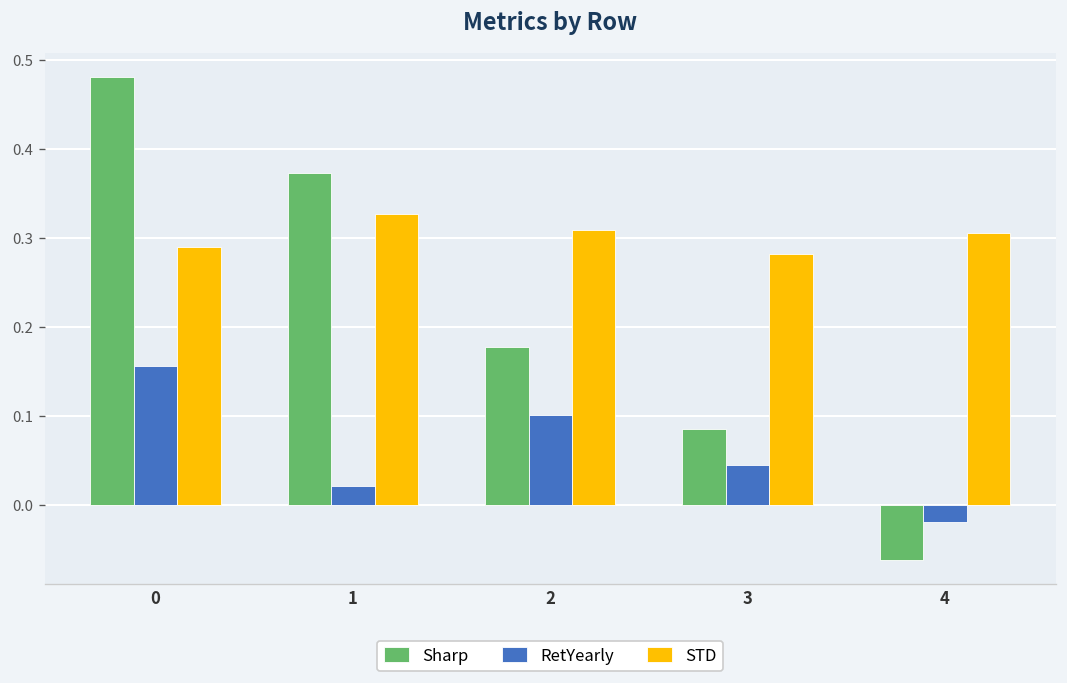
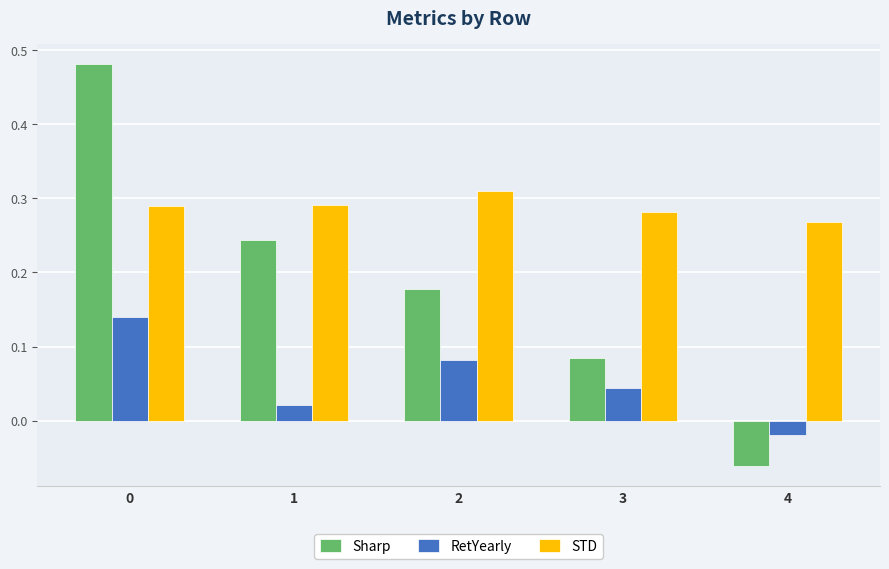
  {
    "Sharp": {
      "0": 0.48,
-     "1": 0.37,
+     "1": 0.24,
      "2": 0.18,
      "3": 0.09,
      "4": -0.06
    },
    "RetYearly": {
-     "0": 0.16,
+     "0": 0.14,
      "1": 0.02,
-     "2": 0.10,
+     "2": 0.08,
      "3": 0.04,
      "4": -0.02
    },
    "STD": {
      "0": 0.29,
-     "1": 0.33,
+     "1": 0.29,
      "2": 0.31,
      "3": 0.28,
-     "4": 0.31
+     "4": 0.27
    }
  }
